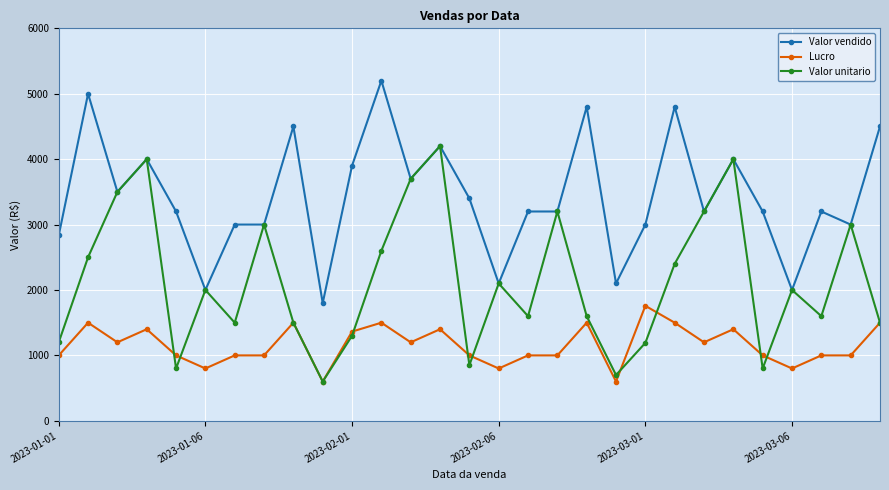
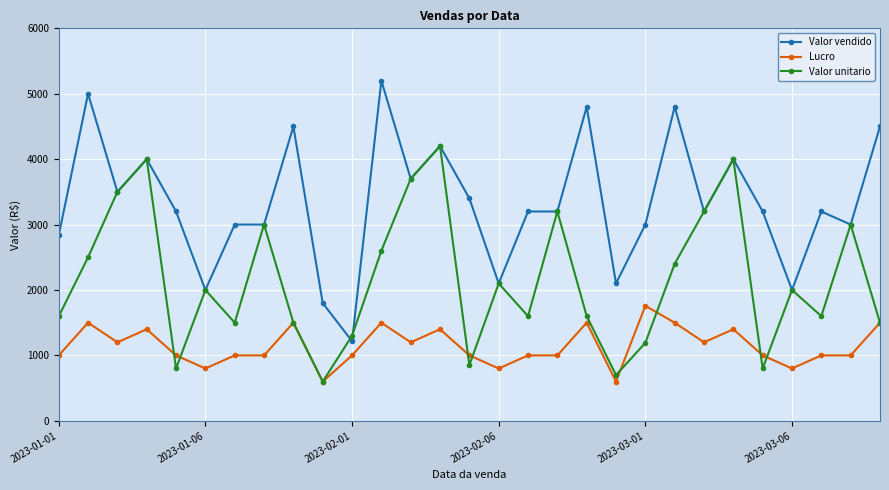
  {
    "Valor vendido": {
      "2023-01-01": 2800,
-     "2023-02-01": 3900,
+     "2023-02-01": 1200,
      "2023-03-01": 3000
    },
    "Lucro": {
      "2023-01-01": 1000,
      "2023-01-06": 800,
-     "2023-02-01": 1400,
+     "2023-02-01": 1000,
      "2023-02-06": 800,
      "2023-03-01": 1800,
      "2023-03-06": 800
    },
    "Valor unitario": {
-     "2023-01-01": 1200,
+     "2023-01-01": 1600,
      "2023-02-01": 1300,
      "2023-03-01": 1200
    }
  }
